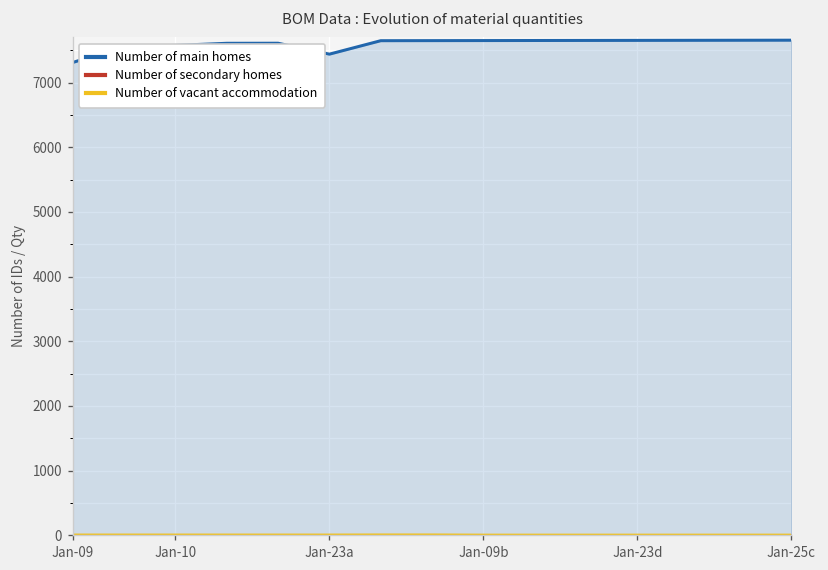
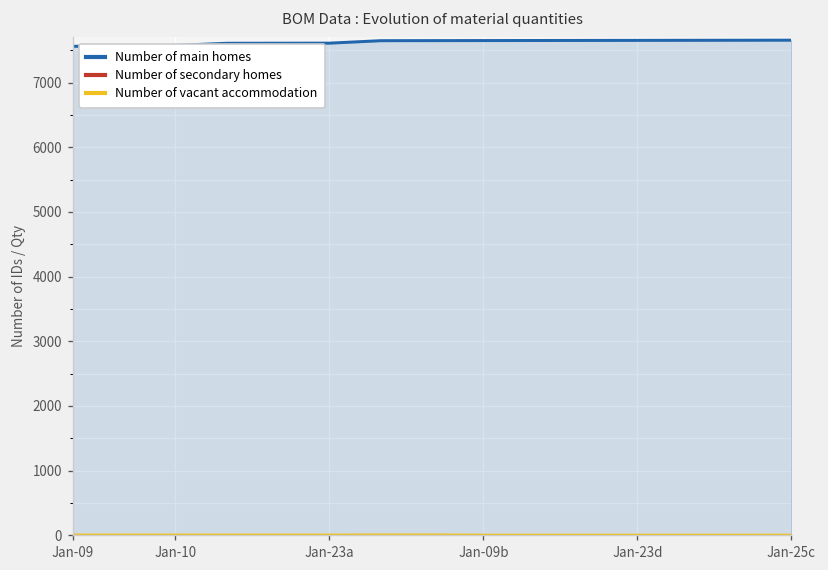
  {
    "Number of main homes": {
-     "Jan-09": 7300,
-     "Jan-23a": 7400,
+     "Jan-09": 7600,
+     "Jan-23a": 7600,
      "Jan-09b": 7700,
      "Jan-23d": 7700,
      "Jan-25c": 7700
    },
    "Number of vacant accommodation": {
      "Jan-09": 0,
      "Jan-10": 0,
      "Jan-23a": 0,
      "Jan-09b": 0,
      "Jan-23d": 0,
      "Jan-25c": 0
    }
  }
